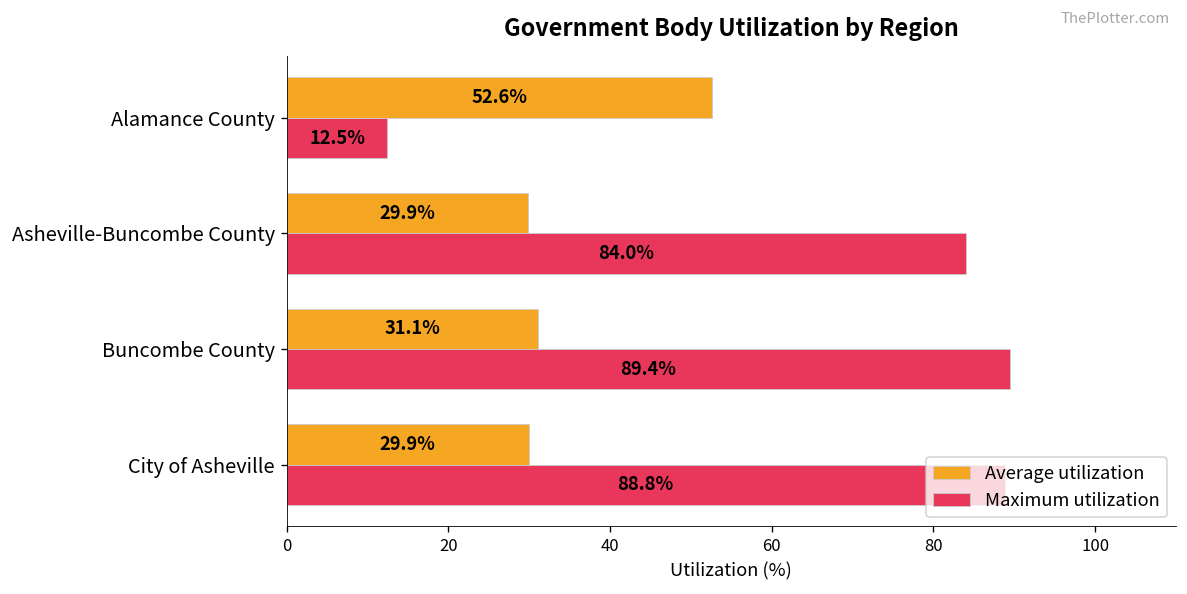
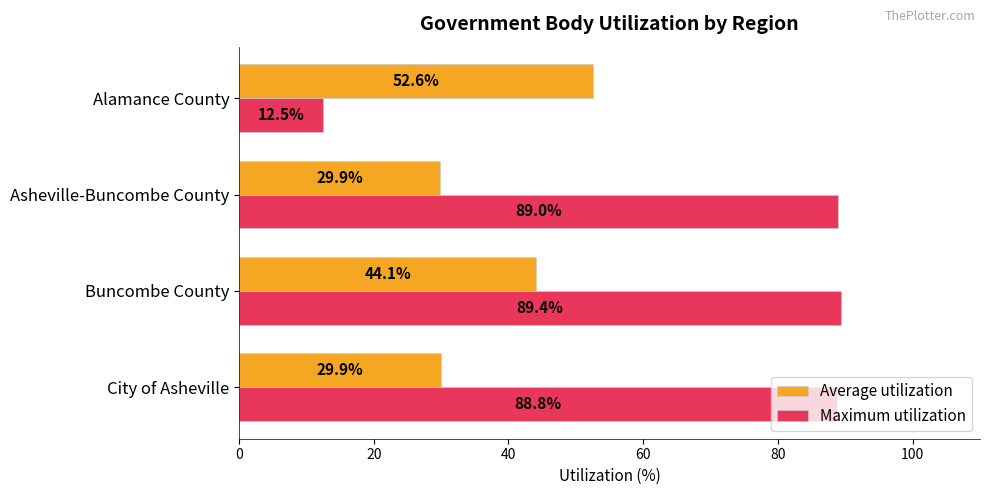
  {
    "Average utilization": {
      "Alamance County": "52.6%",
      "Asheville-Buncombe County": "29.9%",
-     "Buncombe County": "31.1%",
+     "Buncombe County": "44.1%",
      "City of Asheville": "29.9%"
    },
    "Maximum utilization": {
      "Alamance County": "12.5%",
-     "Asheville-Buncombe County": "84.0%",
+     "Asheville-Buncombe County": "89.0%",
      "Buncombe County": "89.4%"
    }
  }
